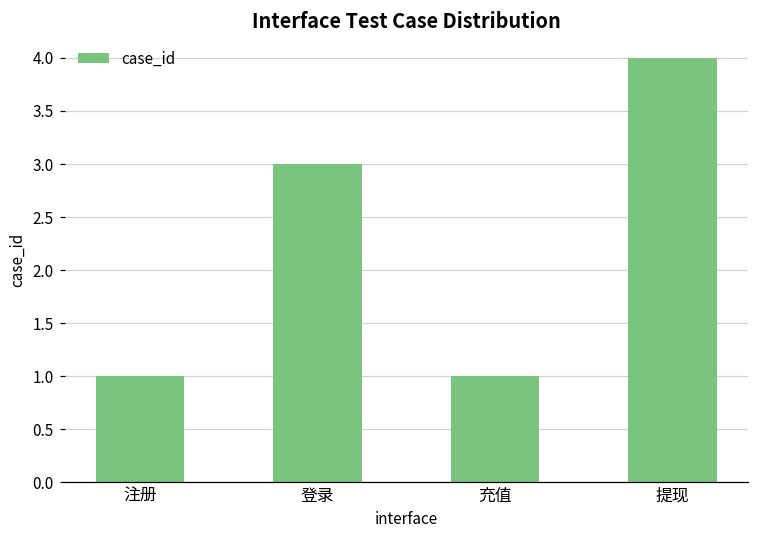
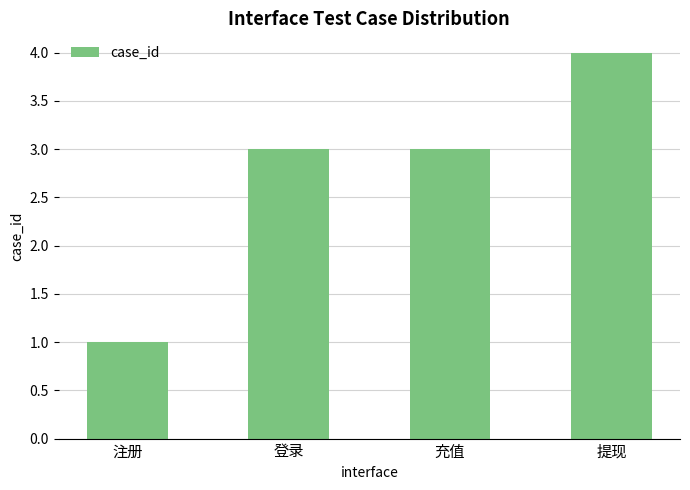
  {
    "注册": 1,
    "登录": 3,
-   "充值": 1,
+   "充值": 3,
    "提现": 4
  }
